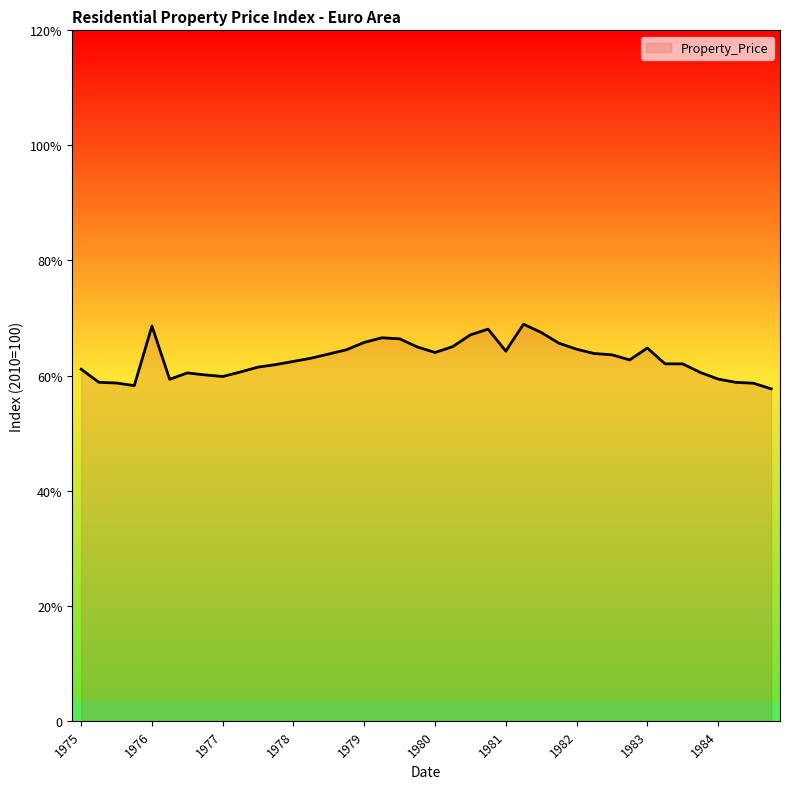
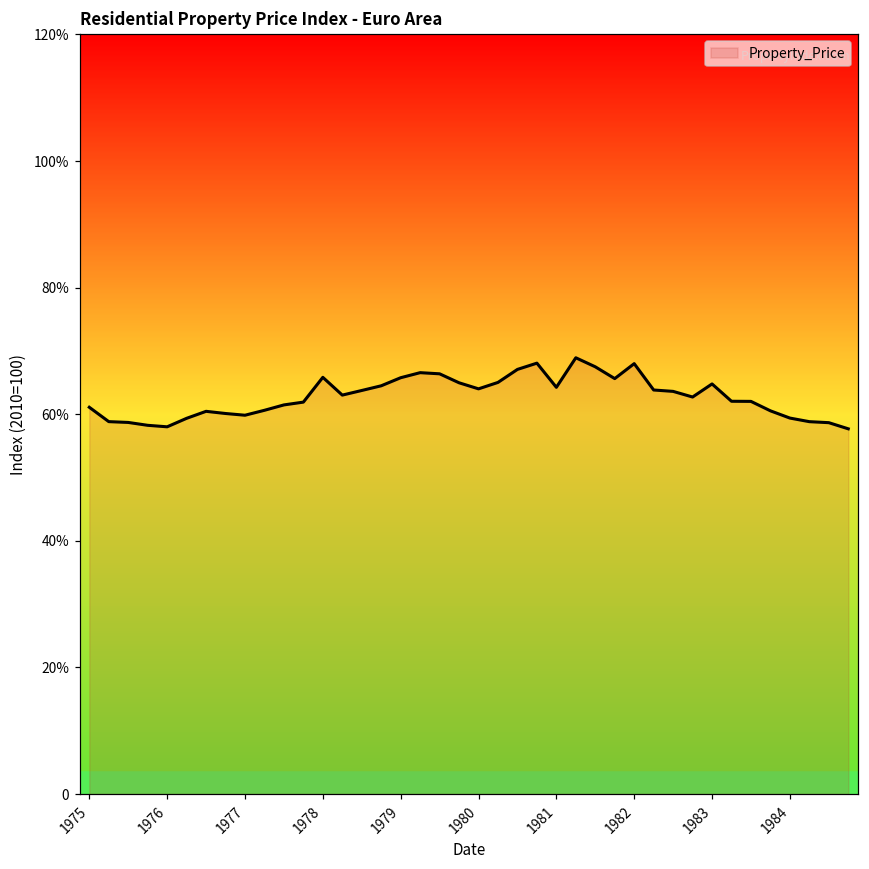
  {
    "1975": "61%",
-   "1976": "69%",
+   "1976": "58%",
    "1977": "60%",
-   "1978": "62%",
+   "1978": "66%",
    "1979": "66%",
    "1980": "64%",
    "1981": "64%",
-   "1982": "65%",
+   "1982": "68%",
    "1983": "65%",
    "1984": "59%"
  }
